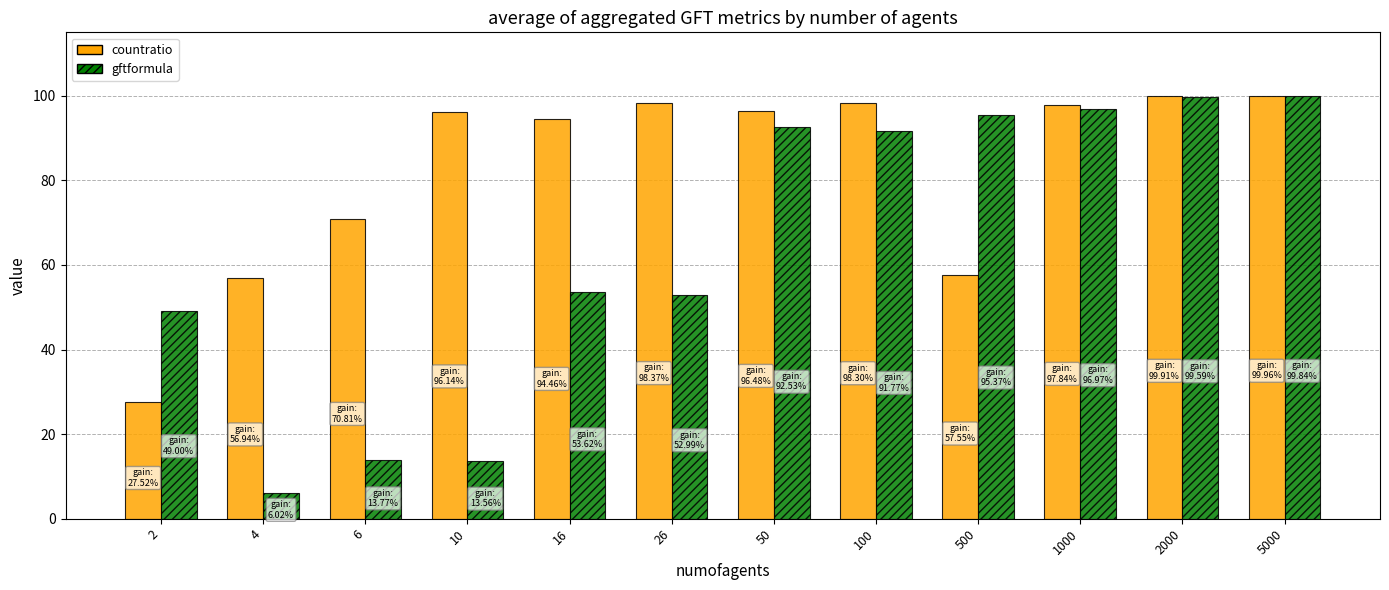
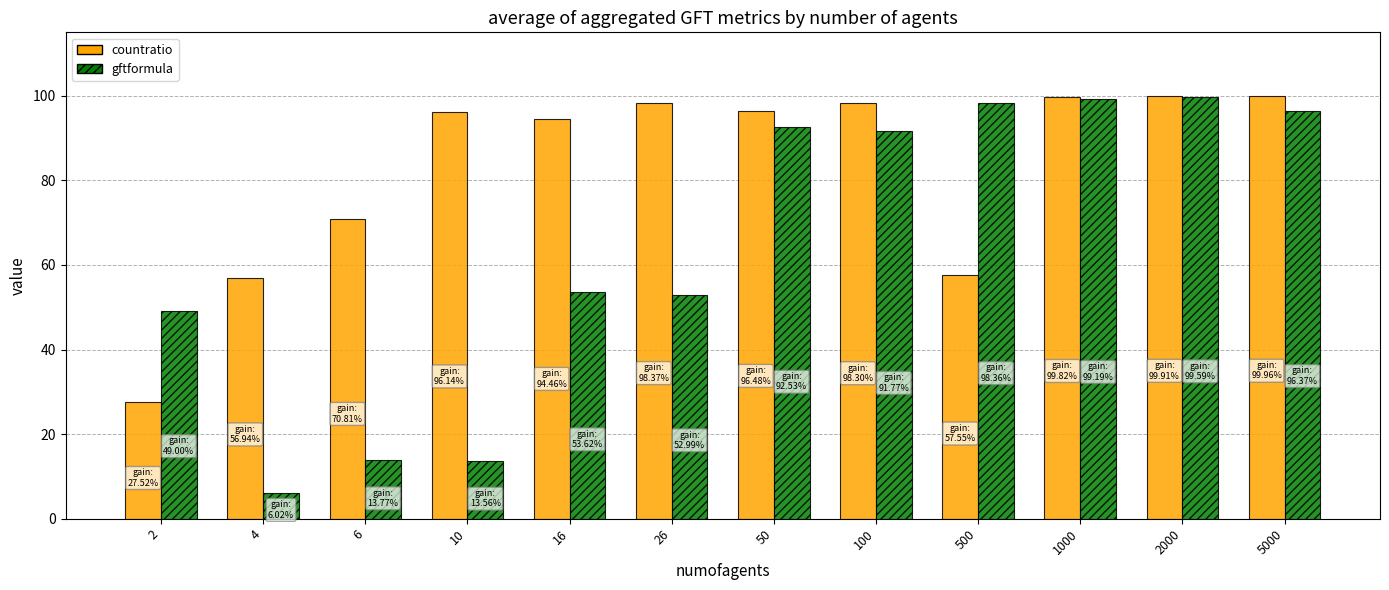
  {
    "countratio": {
-     "1000": "97.84%"
+     "1000": "99.82%"
    },
    "gftformula": {
-     "500": "95.37%",
-     "1000": "96.97%",
-     "5000": "99.84%"
+     "500": "98.36%",
+     "1000": "99.19%",
+     "5000": "96.37%"
    }
  }
